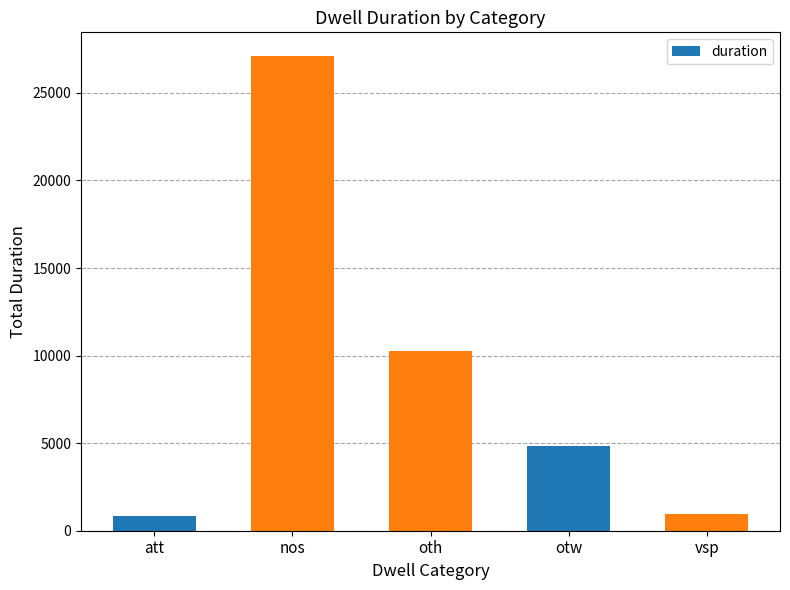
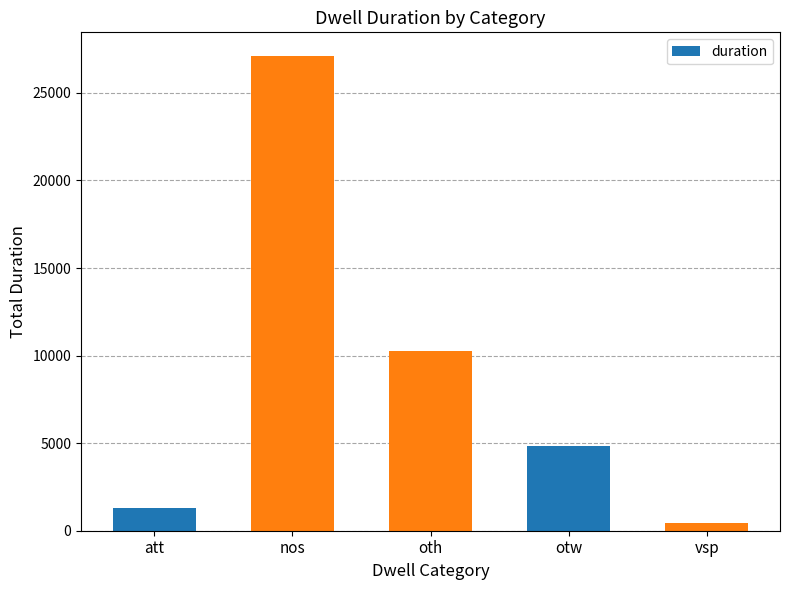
  {
-   "att": 800,
+   "att": 1300,
    "nos": 27100,
    "oth": 10300,
    "otw": 4800,
-   "vsp": 900
+   "vsp": 400
  }
